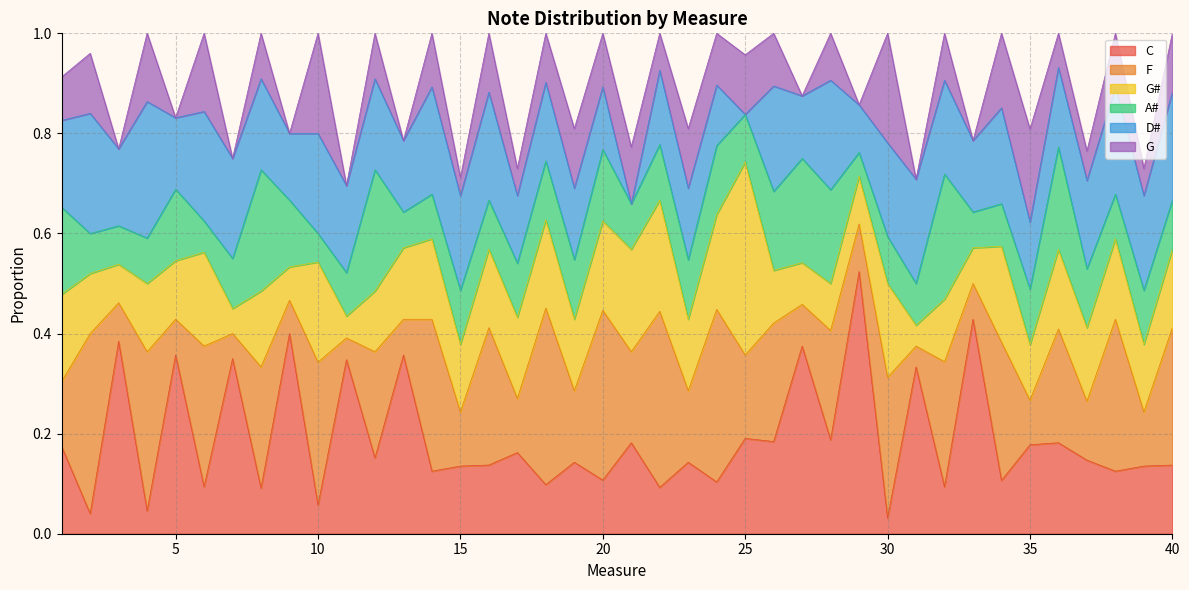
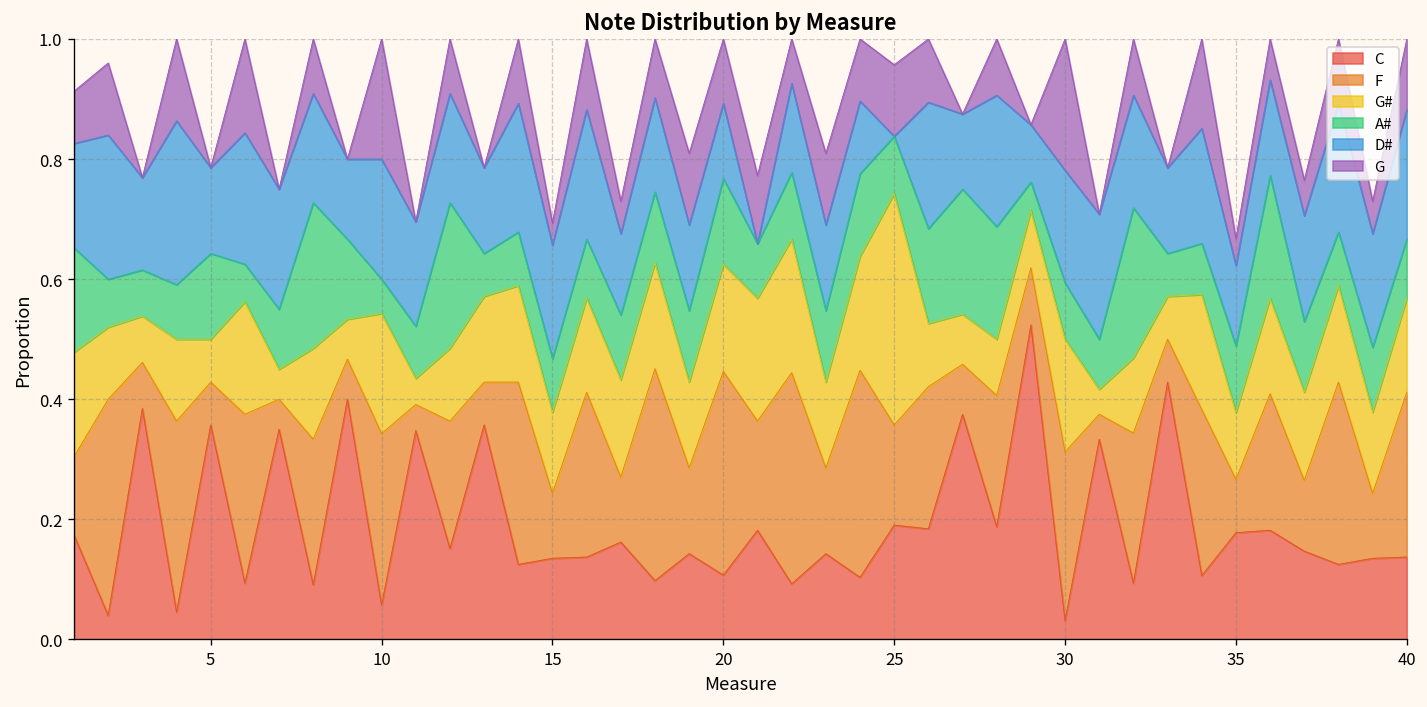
  {
    "G#": {
-     "5": 0.12,
+     "5": 0.07,
      "10": 0.20,
      "15": 0.14,
      "20": 0.18,
      "25": 0.39,
      "30": 0.19,
      "35": 0.11,
      "40": 0.16
    },
    "A#": {
      "5": 0.14,
      "10": 0.06,
-     "15": 0.11,
+     "15": 0.09,
      "20": 0.14,
      "30": 0.09,
      "35": 0.11,
      "40": 0.10
    },
    "D#": {
      "10": 0.20,
      "15": 0.19,
      "20": 0.13,
      "30": 0.19,
      "35": 0.13,
      "40": 0.22
    },
    "G": {
      "10": 0.20,
      "15": 0.04,
      "20": 0.11,
      "25": 0.12,
      "30": 0.22,
-     "35": 0.19,
+     "35": 0.04,
      "40": 0.12
    }
  }
